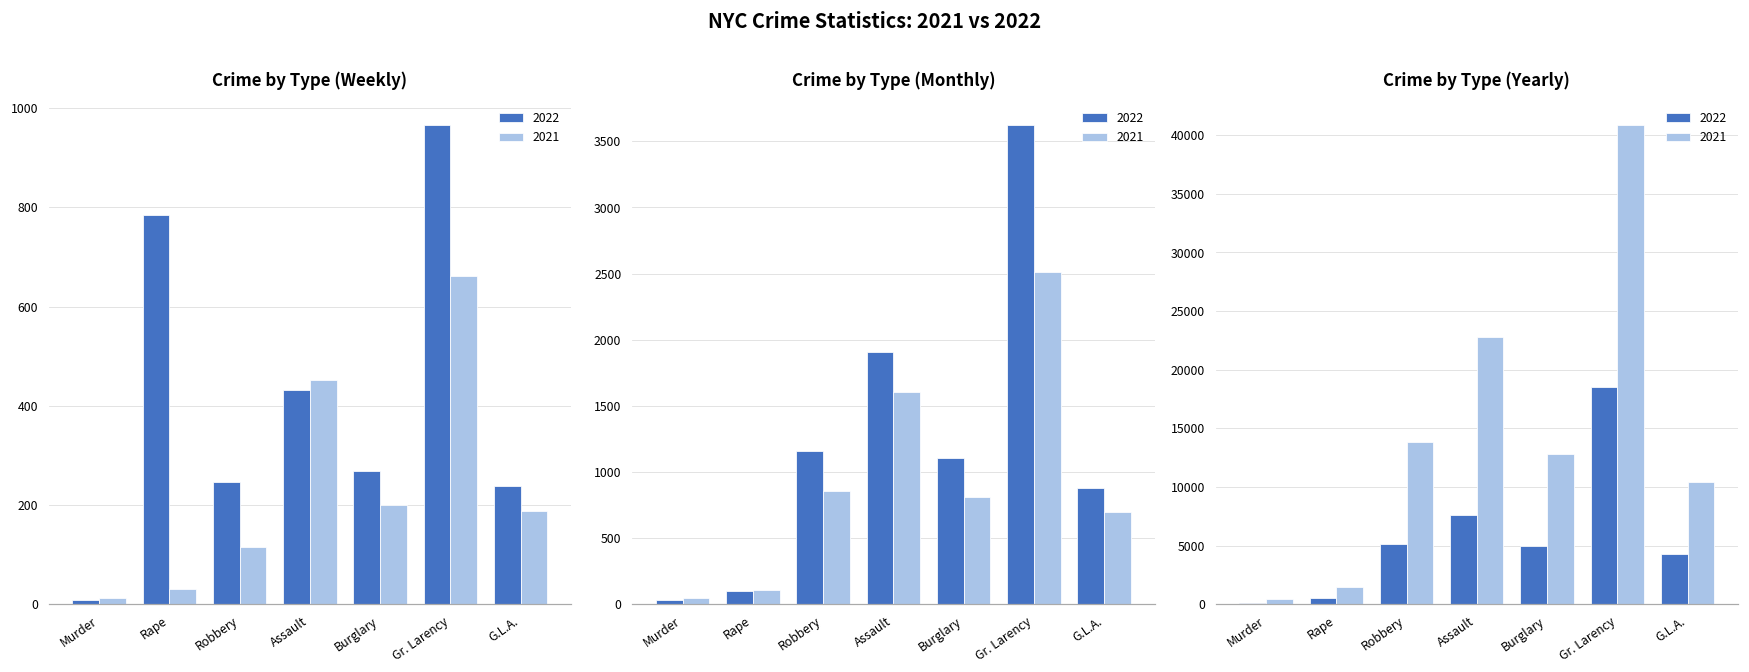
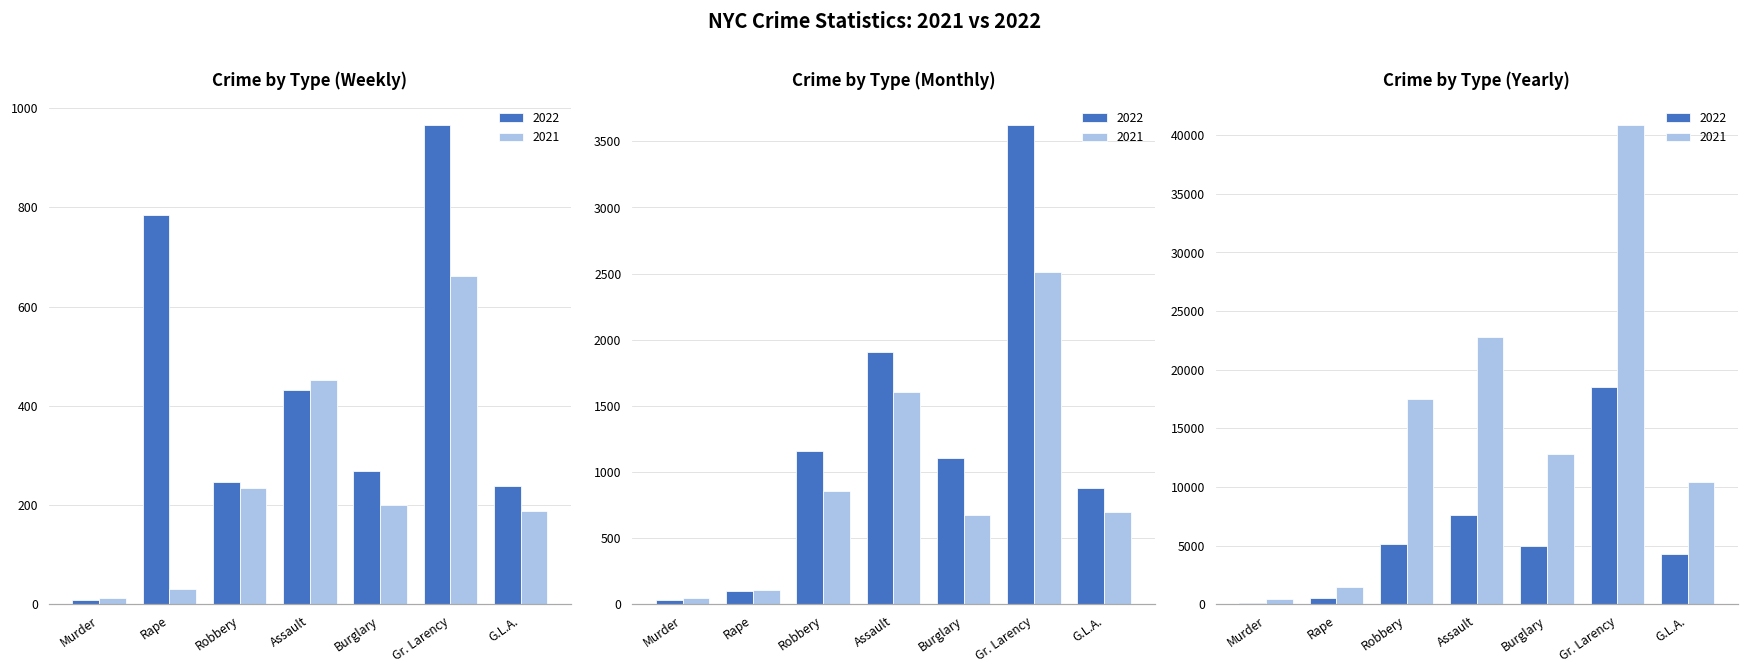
  {
    "Crime by Type (Weekly)": {
      "2022": {
        "Murder": 10,
        "Rape": 780,
        "Robbery": 250,
        "Assault": 430,
        "Burglary": 270,
        "Gr. Larency": 970,
        "G.L.A.": 240
      },
      "2021": {
        "Murder": 10,
        "Rape": 30,
-       "Robbery": 120,
+       "Robbery": 230,
        "Assault": 450,
        "Burglary": 200,
        "Gr. Larency": 660,
        "G.L.A.": 190
      }
    },
    "Crime by Type (Monthly)": {
      "2022": {
        "Murder": 30,
        "Rape": 100,
        "Robbery": 1160,
        "Assault": 1910,
        "Burglary": 1100,
        "Gr. Larency": 3620,
        "G.L.A.": 880
      },
      "2021": {
        "Murder": 50,
        "Rape": 110,
        "Robbery": 860,
        "Assault": 1610,
-       "Burglary": 810,
+       "Burglary": 670,
        "Gr. Larency": 2510,
        "G.L.A.": 700
      }
    },
    "Crime by Type (Yearly)": {
      "2022": {
        "Rape": 500,
        "Robbery": 5100,
        "Assault": 7600,
        "Burglary": 5000,
        "Gr. Larency": 18500,
        "G.L.A.": 4200
      },
      "2021": {
        "Murder": 500,
        "Rape": 1500,
-       "Robbery": 13800,
+       "Robbery": 17500,
        "Assault": 22800,
        "Burglary": 12800,
        "Gr. Larency": 40900,
        "G.L.A.": 10400
      }
    }
  }
